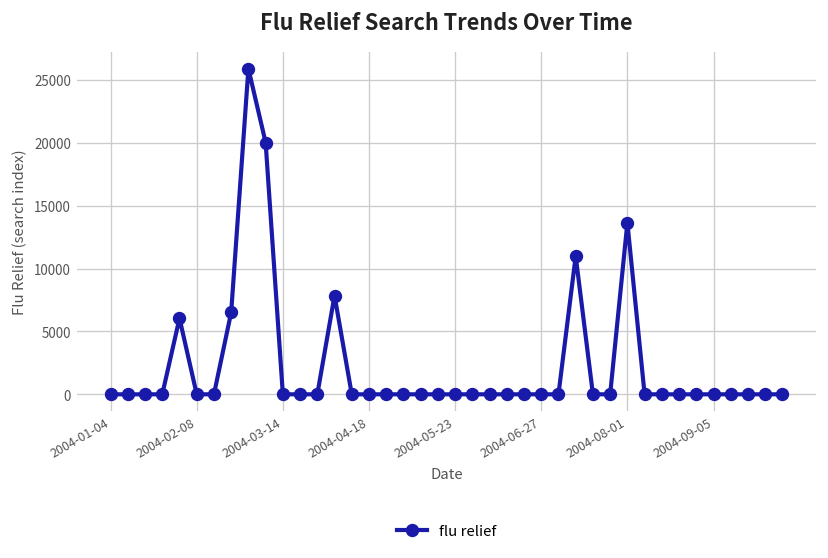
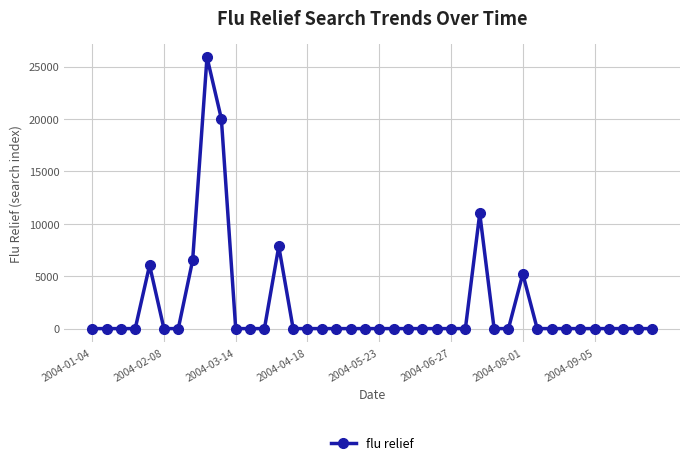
  {
    "2004-01-04": 0,
    "2004-02-08": 0,
    "2004-03-14": 0,
    "2004-04-18": 0,
    "2004-05-23": 0,
    "2004-06-27": 0,
-   "2004-08-01": 13600,
+   "2004-08-01": 5200,
    "2004-09-05": 0
  }
